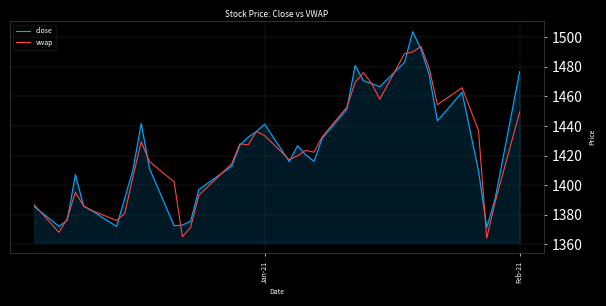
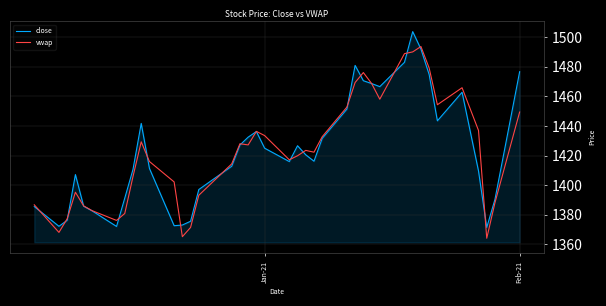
  {
    "close": {
-     "Jan-21": 1441,
+     "Jan-21": 1425,
      "Feb-21": 1477
    },
    "vwap": {
      "Jan-21": 1434,
      "Feb-21": 1449
    }
  }
